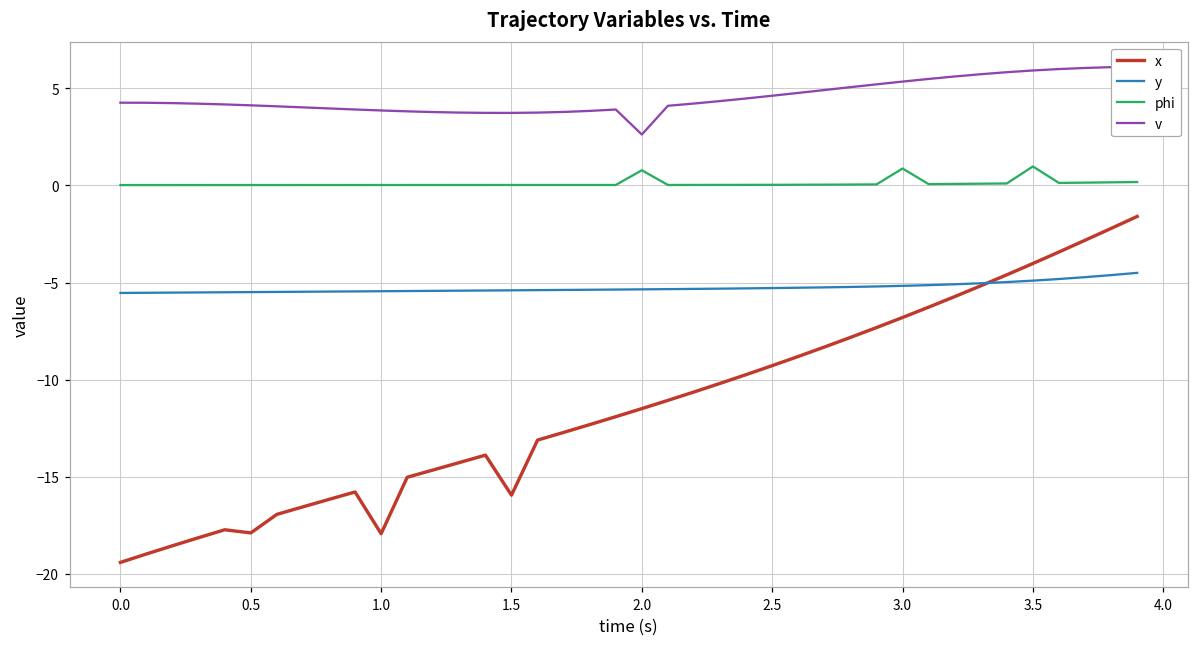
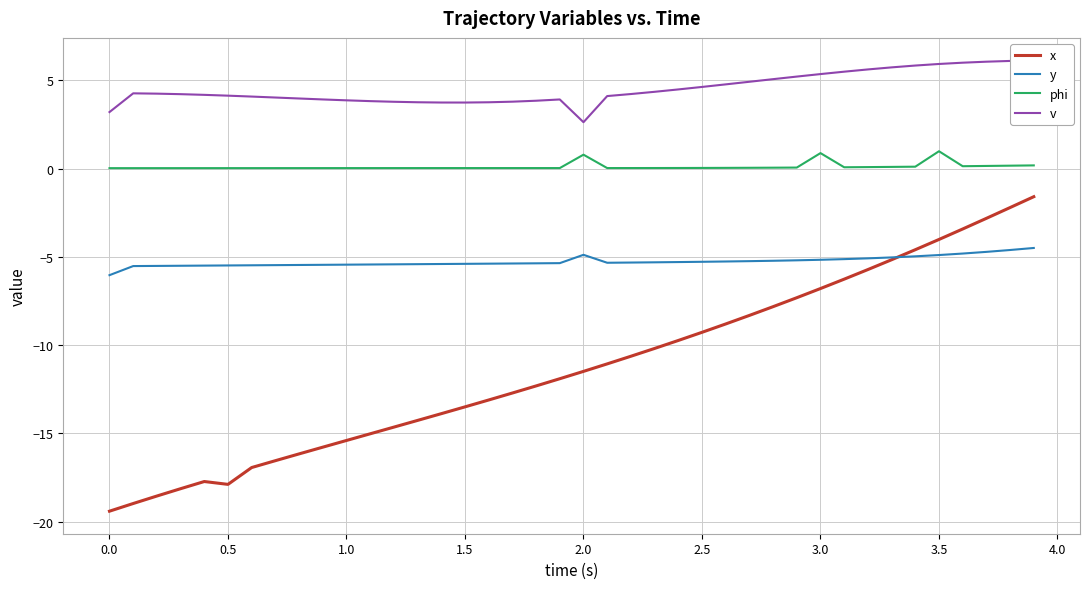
  {
    "x": {
      "0.0": -19.4,
      "0.5": -17.9,
-     "1.0": -17.9,
-     "1.5": -16.0,
+     "1.0": -15.4,
+     "1.5": -13.5,
      "2.0": -11.5,
      "2.5": -9.3,
      "3.0": -6.8,
      "3.5": -4.0
    },
    "y": {
-     "0.0": -5.5,
+     "0.0": -6.0,
      "0.5": -5.5,
      "1.0": -5.4,
      "1.5": -5.4,
-     "2.0": -5.4,
+     "2.0": -4.9,
      "2.5": -5.3,
      "3.0": -5.2,
      "3.5": -4.9
    },
    "phi": {
      "0.0": 0.0,
      "0.5": 0.0,
      "1.0": 0.0,
      "1.5": 0.0,
      "2.0": 0.8,
      "2.5": 0.0,
      "3.0": 0.9,
      "3.5": 1.0
    },
    "v": {
-     "0.0": 4.3,
+     "0.0": 3.2,
      "0.5": 4.1,
      "1.0": 3.9,
      "1.5": 3.7,
      "2.0": 2.6,
      "2.5": 4.6,
      "3.0": 5.4,
      "3.5": 5.9
    }
  }
